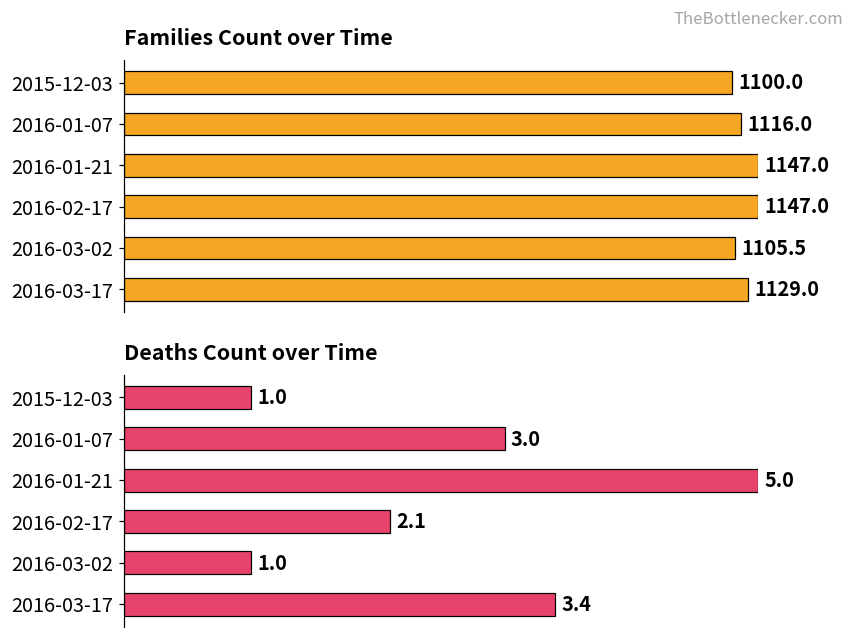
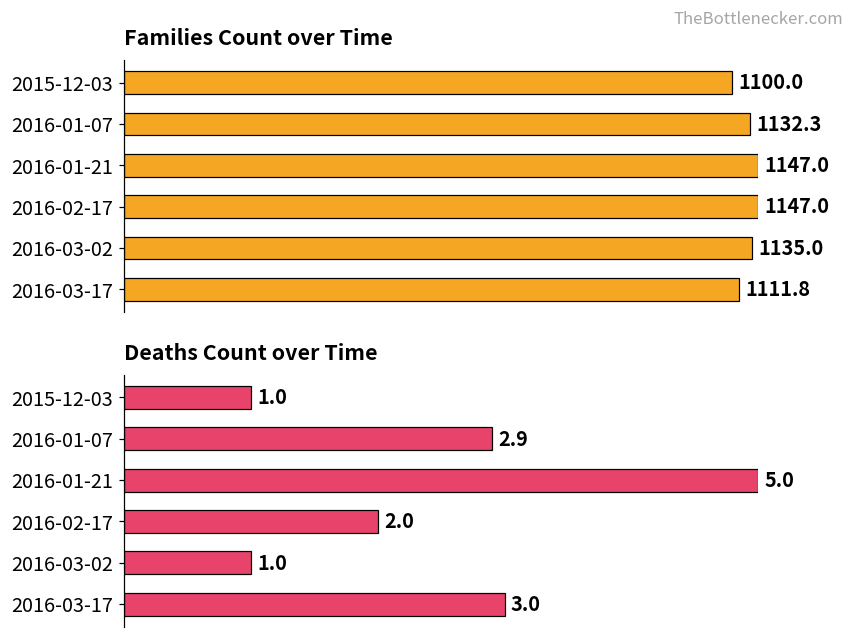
  {
    "Families Count over Time": {
-     "2016-01-07": 1116.0,
-     "2016-03-02": 1105.5,
-     "2016-03-17": 1129.0
+     "2016-01-07": 1132.3,
+     "2016-03-02": 1135.0,
+     "2016-03-17": 1111.8
    },
    "Deaths Count over Time": {
-     "2016-01-07": 3.0,
-     "2016-02-17": 2.1,
-     "2016-03-17": 3.4
+     "2016-01-07": 2.9,
+     "2016-02-17": 2.0,
+     "2016-03-17": 3.0
    }
  }
